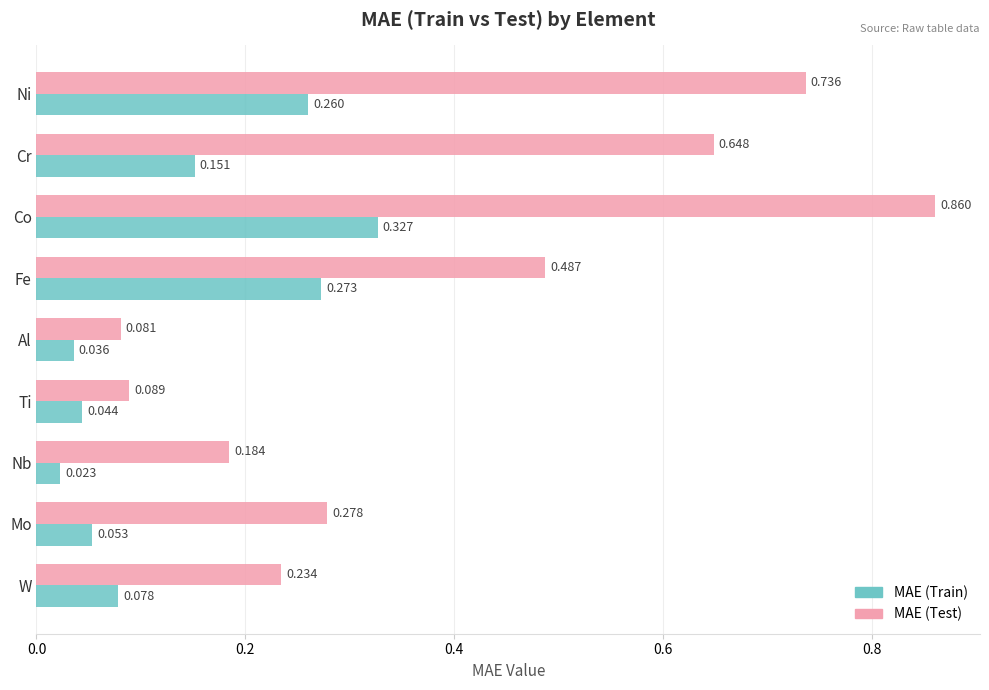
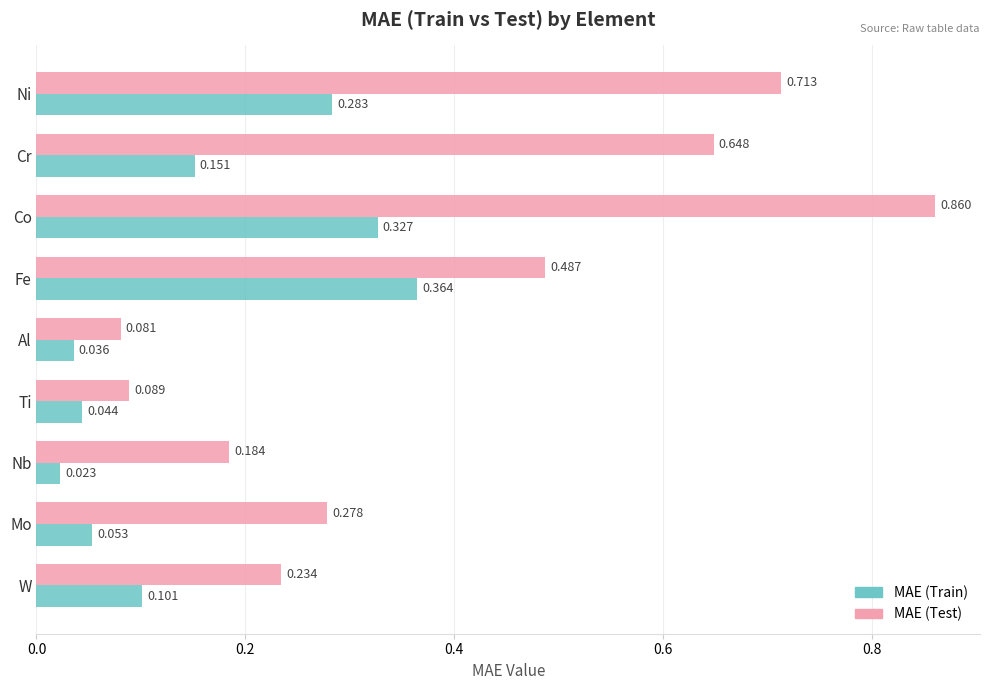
  {
    "MAE (Train)": {
-     "Ni": 0.260,
+     "Ni": 0.283,
      "Cr": 0.151,
      "Co": 0.327,
-     "Fe": 0.273,
+     "Fe": 0.364,
      "Al": 0.036,
      "Ti": 0.044,
      "Nb": 0.023,
      "Mo": 0.053,
-     "W": 0.078
+     "W": 0.101
    },
    "MAE (Test)": {
-     "Ni": 0.736,
+     "Ni": 0.713,
      "Cr": 0.648,
      "Co": 0.860,
      "Fe": 0.487,
      "Al": 0.081,
      "Ti": 0.089,
      "Nb": 0.184,
      "Mo": 0.278,
      "W": 0.234
    }
  }
